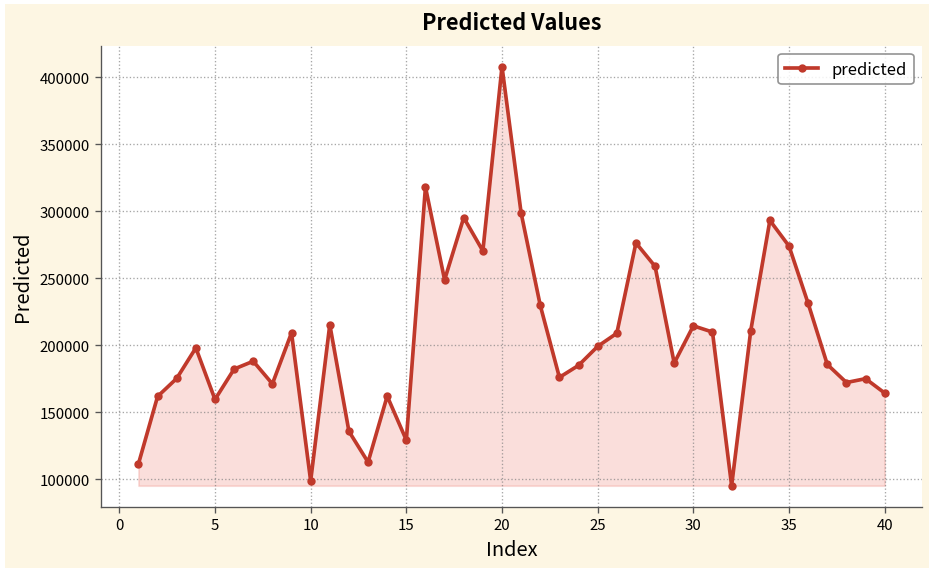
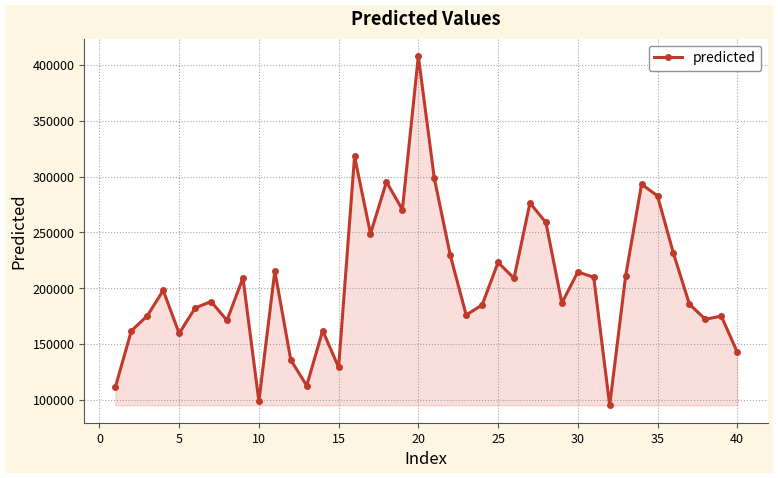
  {
    "5": 160000,
    "10": 99000,
    "15": 129000,
    "20": 408000,
-   "25": 199000,
+   "25": 223000,
    "30": 215000,
-   "35": 274000,
-   "40": 164000
+   "35": 283000,
+   "40": 143000
  }
